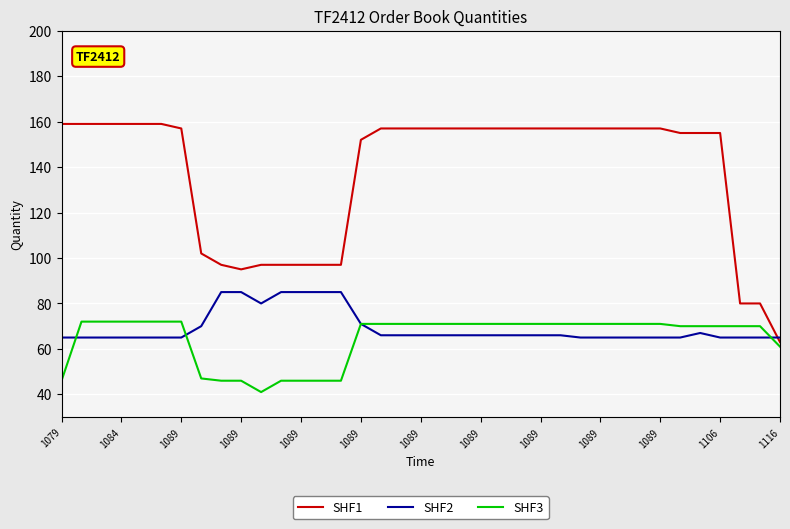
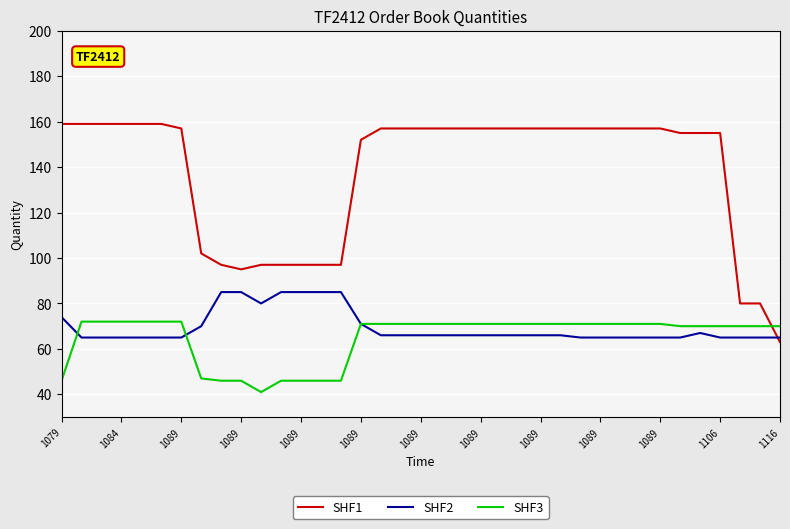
  {
    "SHF1": {
      "1079": 159,
      "1116": 63
    },
    "SHF2": {
-     "1079": 65,
+     "1079": 74,
      "1116": 65
    },
    "SHF3": {
      "1079": 46,
-     "1116": 61
+     "1116": 70
    }
  }
